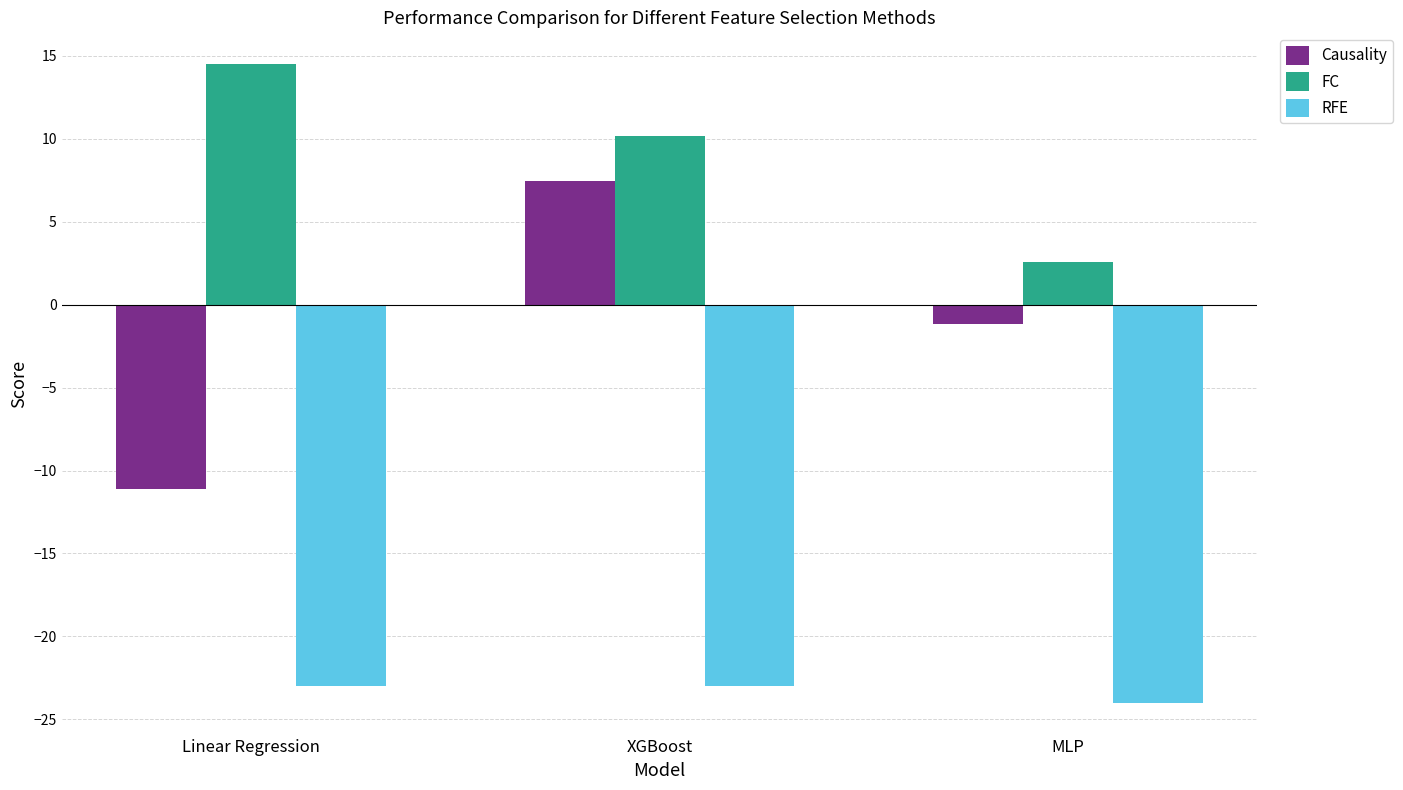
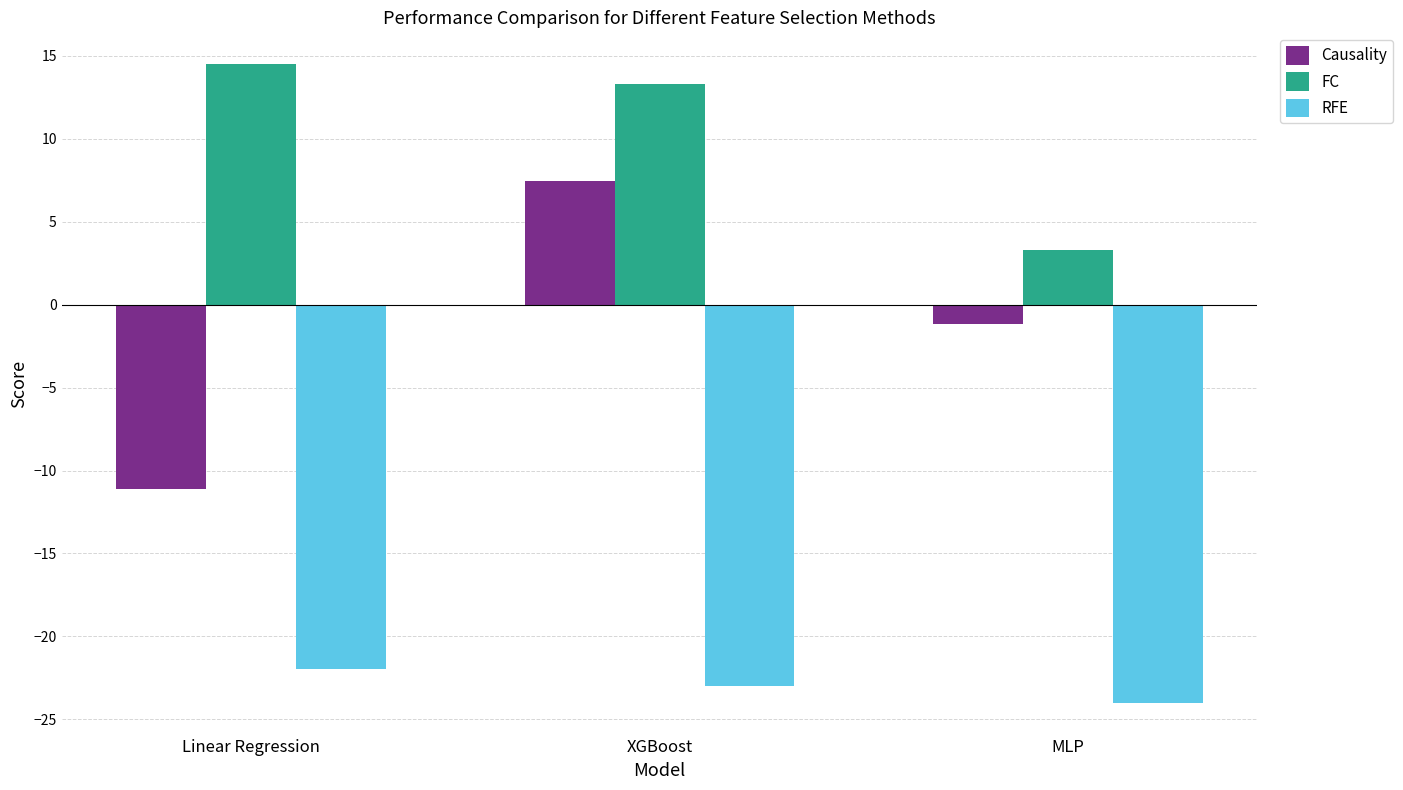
  {
    "Causality": {
      "Linear Regression": -11.1,
      "XGBoost": 7.5,
      "MLP": -1.2
    },
    "FC": {
      "Linear Regression": 14.5,
-     "XGBoost": 10.2,
-     "MLP": 2.6
+     "XGBoost": 13.3,
+     "MLP": 3.3
    },
    "RFE": {
-     "Linear Regression": -23,
+     "Linear Regression": -22,
      "XGBoost": -23,
      "MLP": -24
    }
  }
